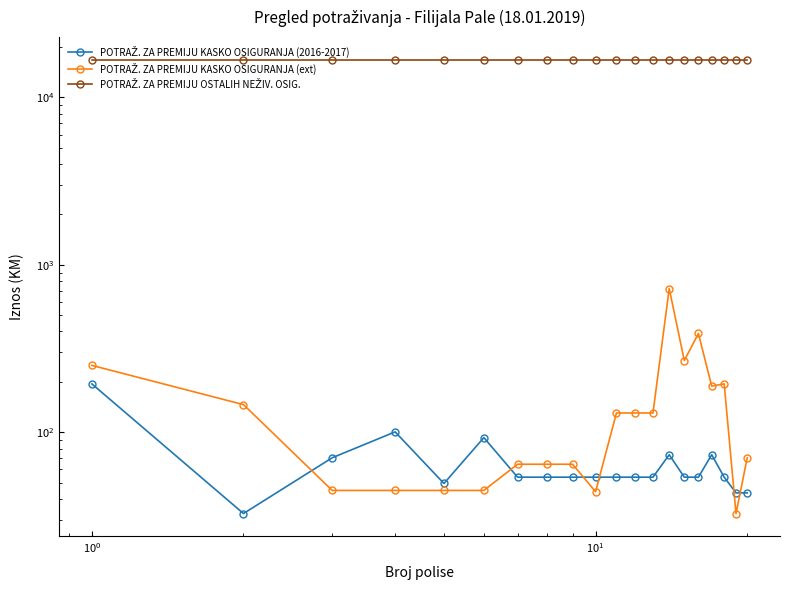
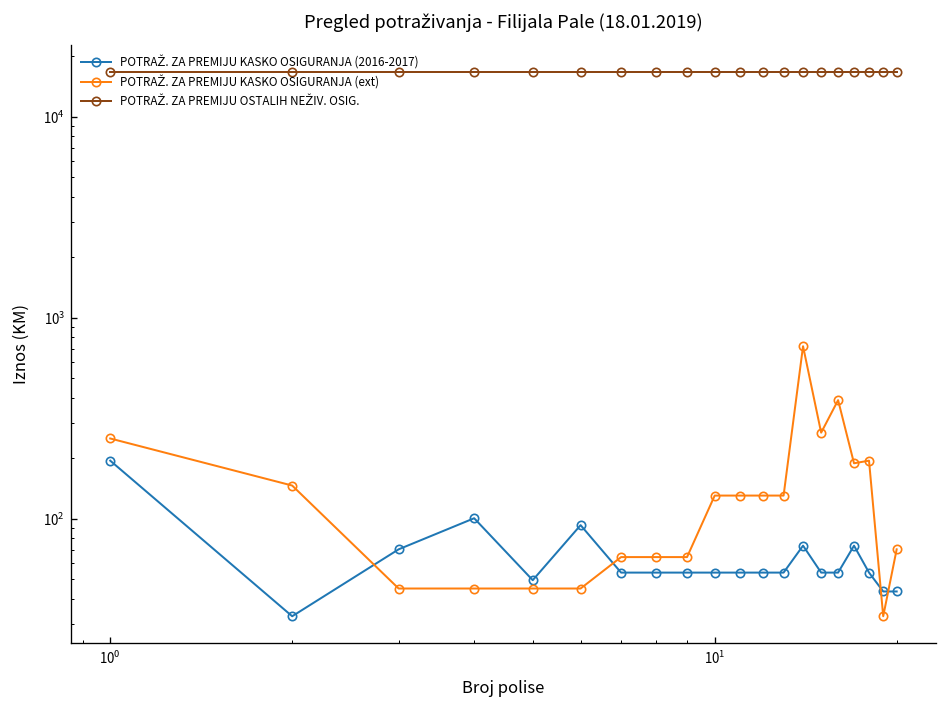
  {
    "POTRAŽ. ZA PREMIJU KASKO OSIGURANJA (2016-2017)": {
      "10^0": 190,
      "10^1": 54
    },
    "POTRAŽ. ZA PREMIJU KASKO OSIGURANJA (ext)": {
      "10^0": 250,
-     "10^1": 44
+     "10^1": 130
    },
    "POTRAŽ. ZA PREMIJU OSTALIH NEŽIV. OSIG.": {
      "10^0": 17000,
      "10^1": 17000
    }
  }
